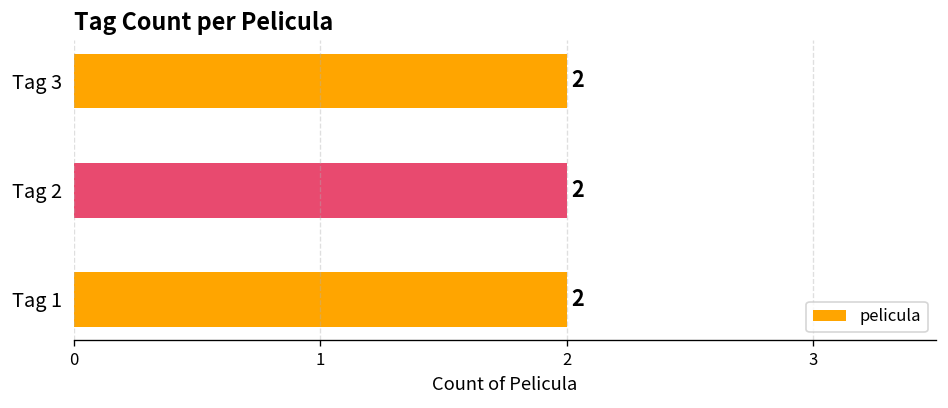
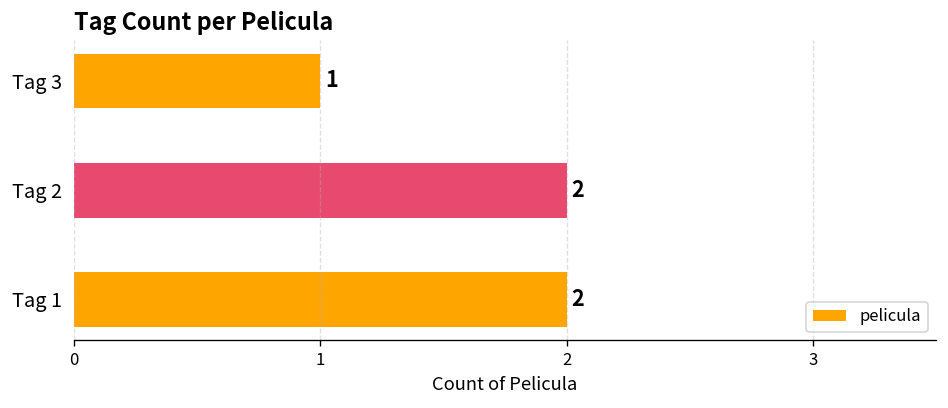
  {
-   "Tag 3": 2,
+   "Tag 3": 1,
    "Tag 2": 2,
    "Tag 1": 2
  }
